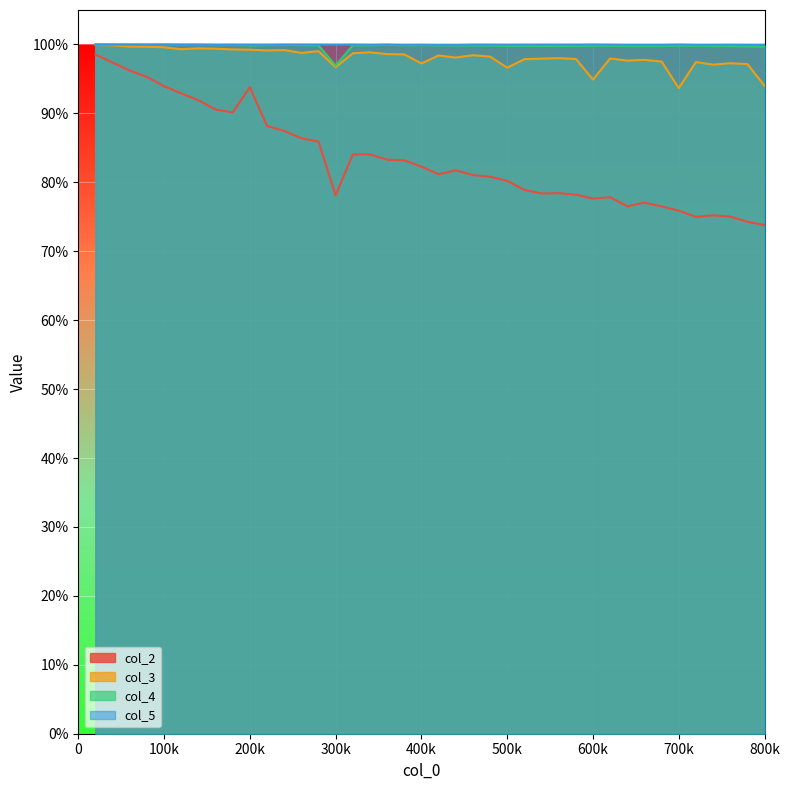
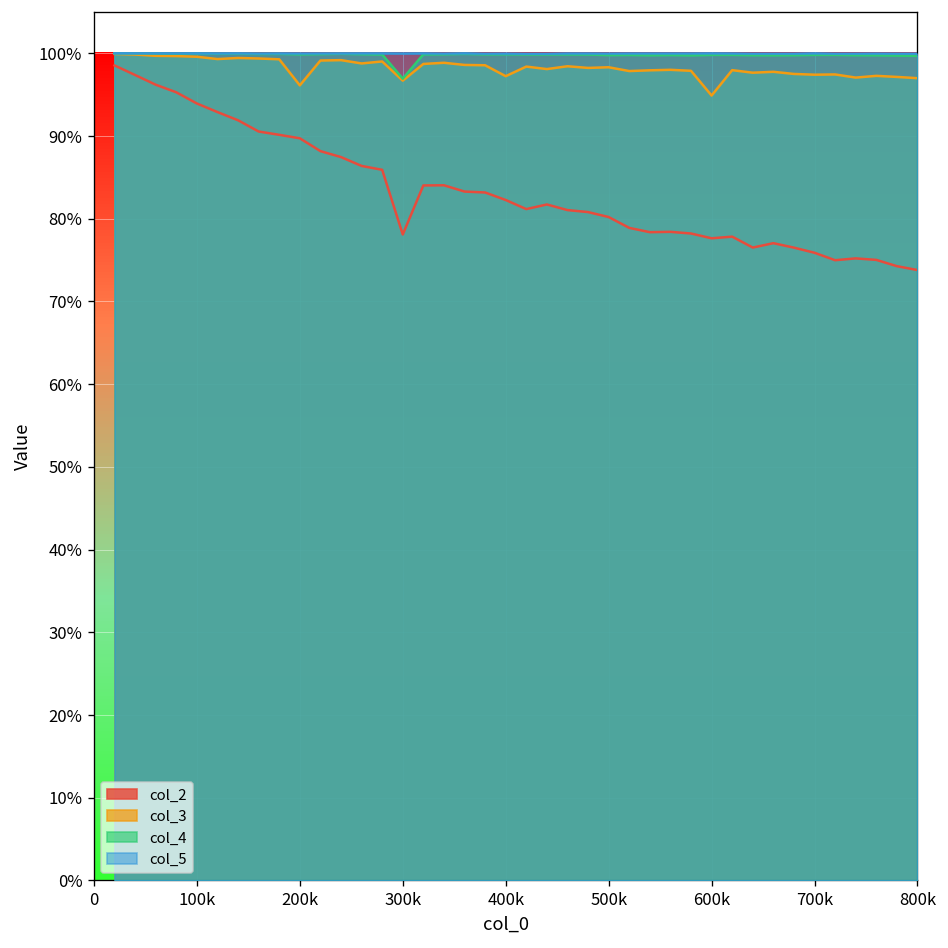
  {
    "col_2": {
      "100k": "94%",
-     "200k": "94%",
+     "200k": "90%",
      "300k": "78%",
      "400k": "82%",
      "500k": "80%",
      "600k": "78%",
      "700k": "76%",
      "800k": "74%"
    },
    "col_3": {
      "100k": "100%",
-     "200k": "99%",
+     "200k": "96%",
      "400k": "97%",
-     "500k": "97%",
+     "500k": "98%",
      "600k": "95%",
-     "700k": "94%",
-     "800k": "94%"
+     "700k": "97%",
+     "800k": "97%"
    },
    "col_5": {
      "300k": "100%"
    }
  }
